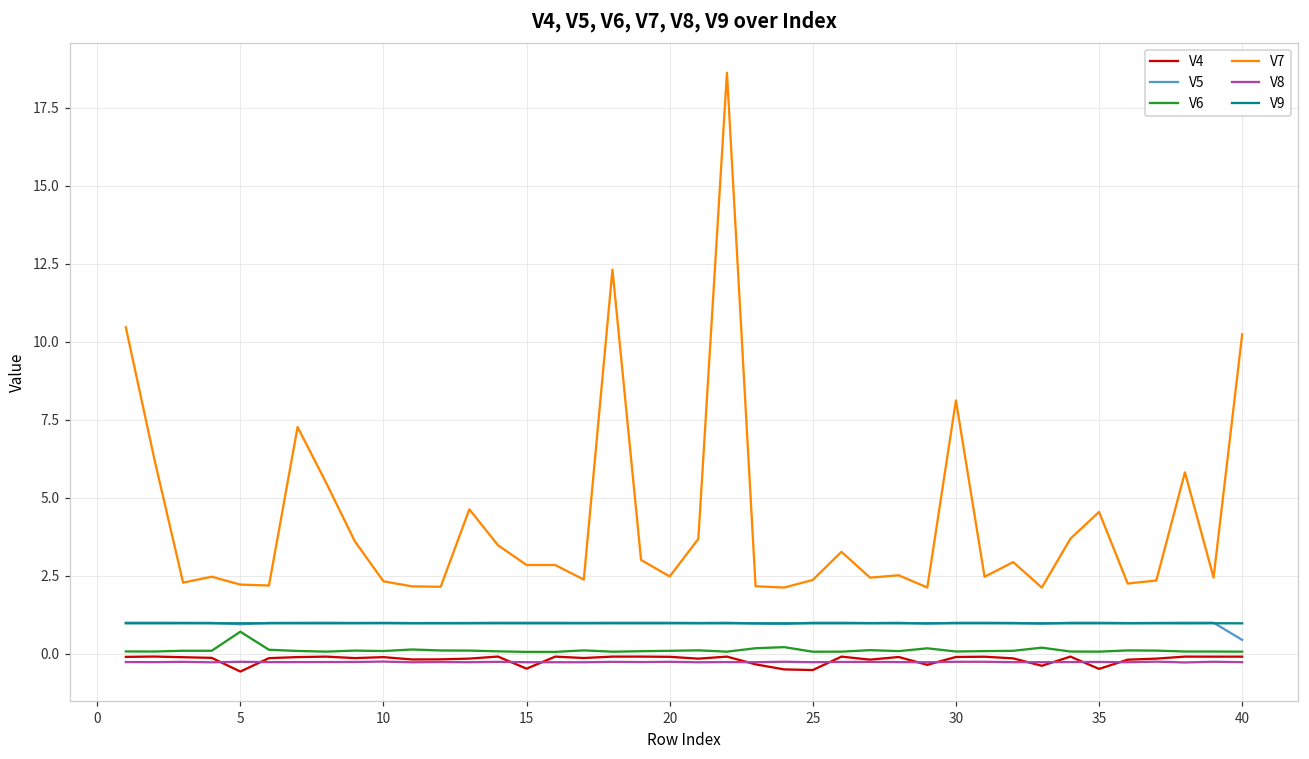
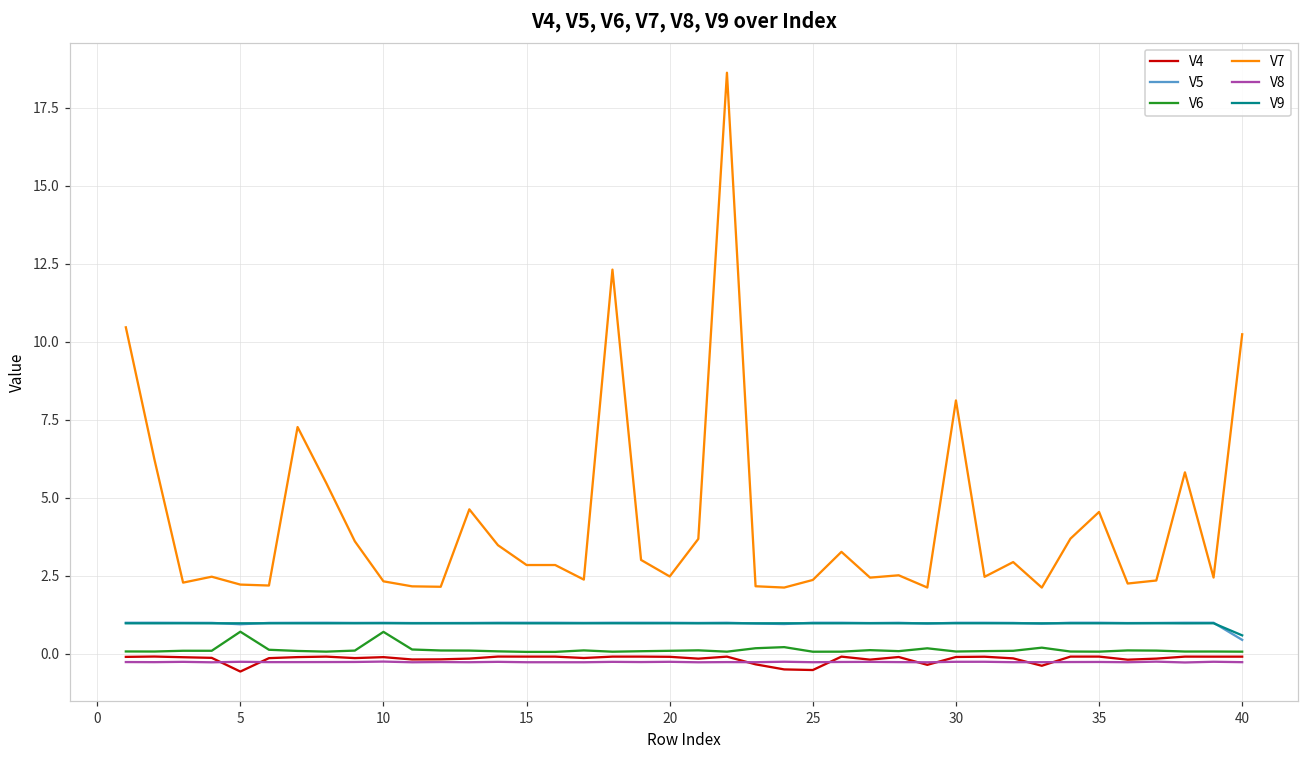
  {
    "V4": {
      "5": -0.6,
      "10": -0.1,
-     "15": -0.5,
+     "15": -0.1,
      "20": -0.1,
      "25": -0.5,
      "30": -0.1,
-     "35": -0.5,
+     "35": -0.1,
      "40": -0.1
    },
    "V5": {
      "40": 0.4
    },
    "V6": {
      "5": 0.7,
-     "10": 0.1,
+     "10": 0.7,
      "15": 0.1,
      "20": 0.1,
      "25": 0.1,
      "30": 0.1,
      "35": 0.1,
      "40": 0.1
    },
    "V7": {
      "5": 2.2,
      "10": 2.3,
      "15": 2.8,
      "20": 2.5,
      "25": 2.4,
      "30": 8.1,
      "35": 4.5,
      "40": 10.2
    },
    "V8": {
      "5": -0.3,
      "10": -0.3,
      "15": -0.3,
      "20": -0.3,
      "25": -0.3,
      "30": -0.3,
      "35": -0.3,
      "40": -0.3
    },
    "V9": {
-     "40": 1.0
+     "40": 0.6
    }
  }
